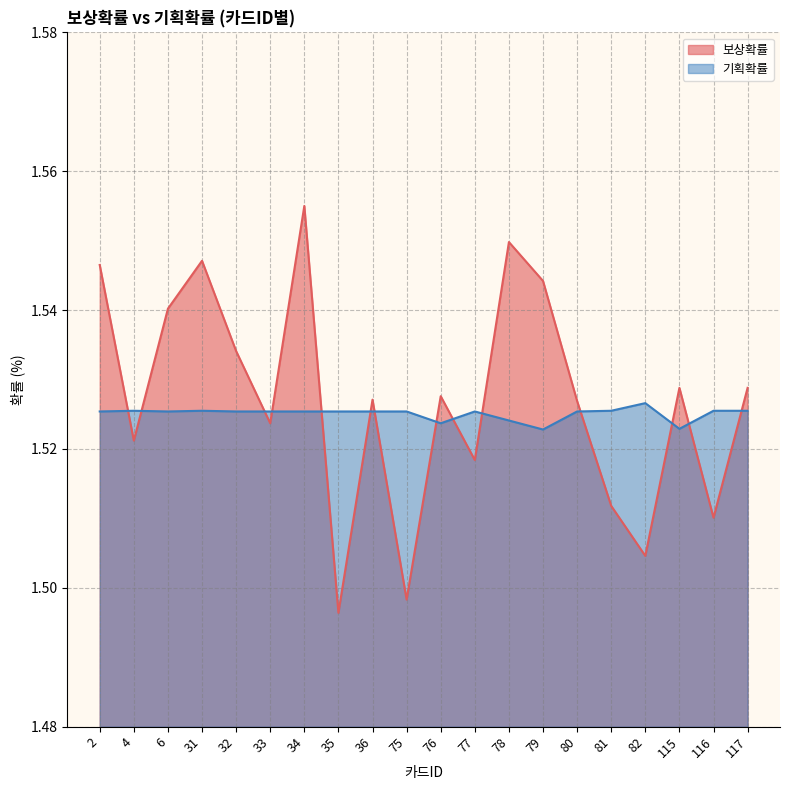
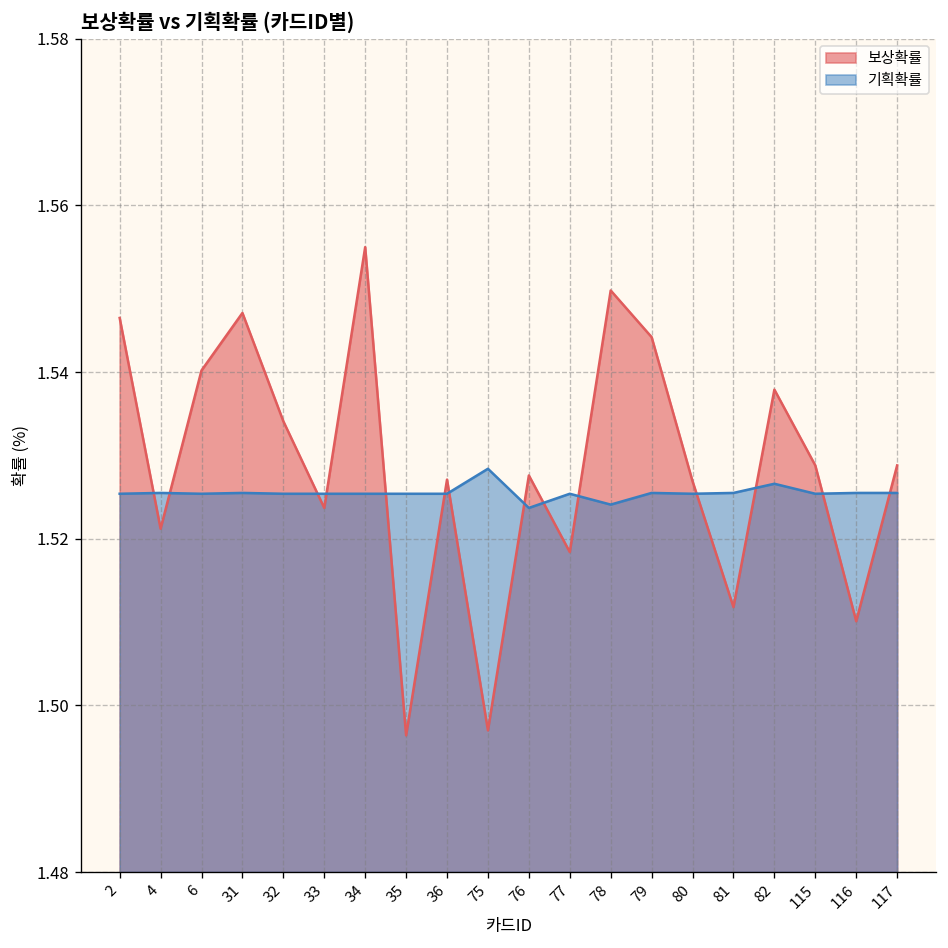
  {
    "보상확률": {
      "2": 1.547,
      "4": 1.521,
      "6": 1.540,
      "31": 1.547,
      "32": 1.534,
      "33": 1.524,
      "34": 1.555,
      "35": 1.496,
      "36": 1.527,
-     "75": 1.498,
+     "75": 1.497,
      "76": 1.528,
      "77": 1.518,
      "78": 1.550,
      "79": 1.544,
      "80": 1.527,
      "81": 1.512,
-     "82": 1.505,
+     "82": 1.538,
      "115": 1.529,
      "116": 1.510,
      "117": 1.529
    },
    "기획확률": {
      "2": 1.525,
      "4": 1.526,
      "6": 1.525,
      "31": 1.526,
      "32": 1.525,
      "33": 1.525,
      "34": 1.525,
      "35": 1.525,
      "36": 1.525,
-     "75": 1.525,
+     "75": 1.528,
      "76": 1.524,
      "77": 1.525,
      "78": 1.524,
-     "79": 1.523,
+     "79": 1.526,
      "80": 1.525,
      "81": 1.526,
      "82": 1.527,
-     "115": 1.523,
+     "115": 1.525,
      "116": 1.526,
      "117": 1.526
    }
  }
